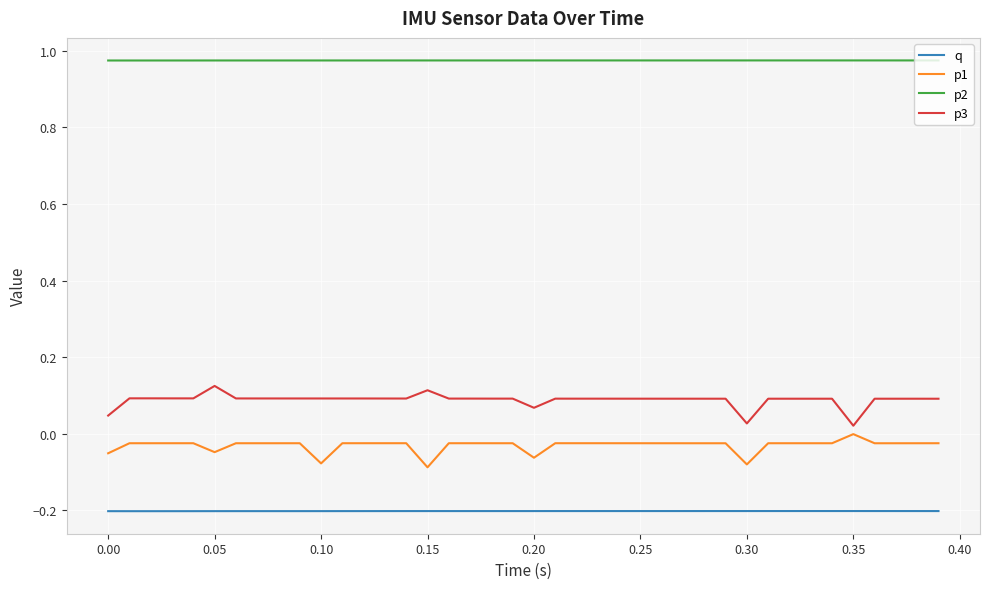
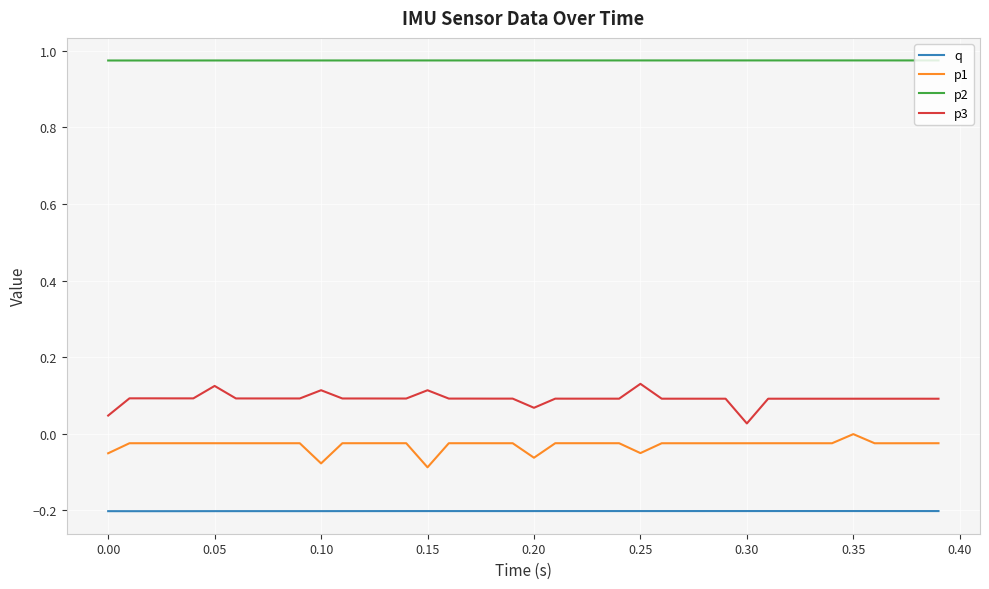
  {
    "q": {
      "0.00": -0.20,
      "0.05": -0.20,
      "0.10": -0.20,
      "0.15": -0.20,
      "0.20": -0.20,
      "0.25": -0.20,
      "0.30": -0.20,
      "0.35": -0.20
    },
    "p1": {
      "0.00": -0.05,
-     "0.05": -0.05,
+     "0.05": -0.02,
      "0.10": -0.08,
      "0.15": -0.09,
      "0.20": -0.06,
-     "0.25": -0.02,
-     "0.30": -0.08,
+     "0.25": -0.05,
+     "0.30": -0.02,
      "0.35": 0.00
    },
    "p2": {
      "0.00": 0.97,
      "0.05": 0.97,
      "0.10": 0.97,
      "0.15": 0.97,
      "0.20": 0.97,
      "0.25": 0.97,
      "0.30": 0.97,
      "0.35": 0.97
    },
    "p3": {
      "0.00": 0.05,
      "0.05": 0.12,
-     "0.10": 0.09,
+     "0.10": 0.11,
      "0.15": 0.11,
      "0.20": 0.07,
-     "0.25": 0.09,
+     "0.25": 0.13,
      "0.30": 0.03,
-     "0.35": 0.02
+     "0.35": 0.09
    }
  }
